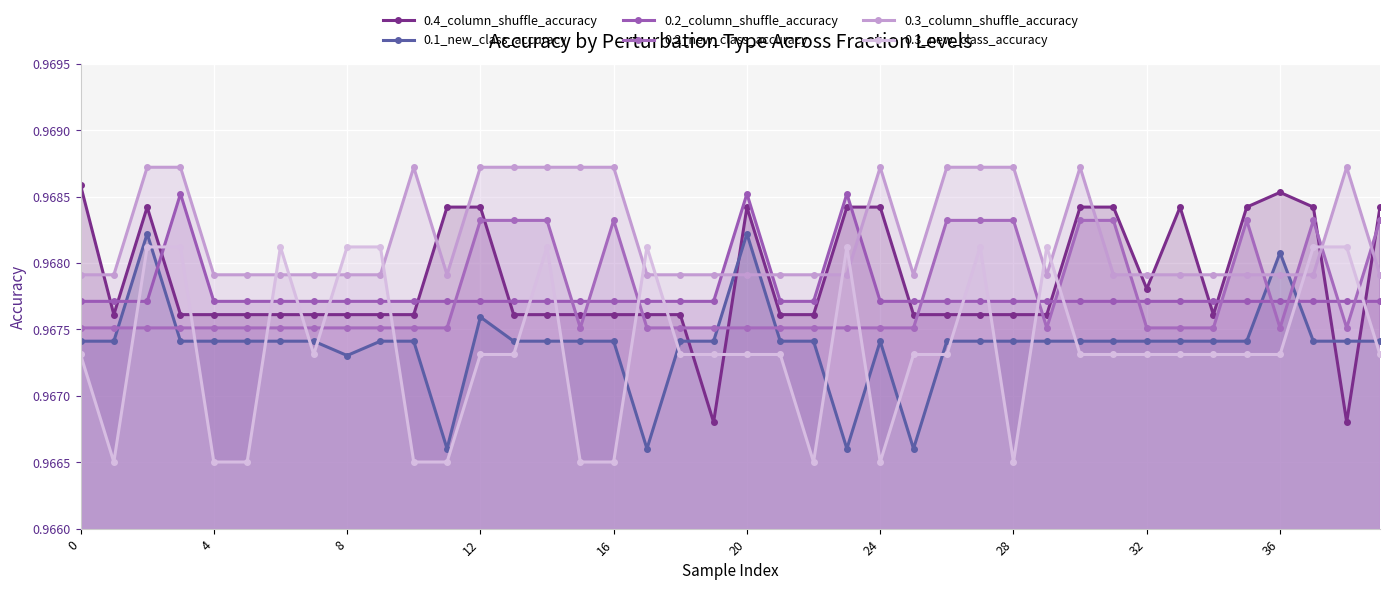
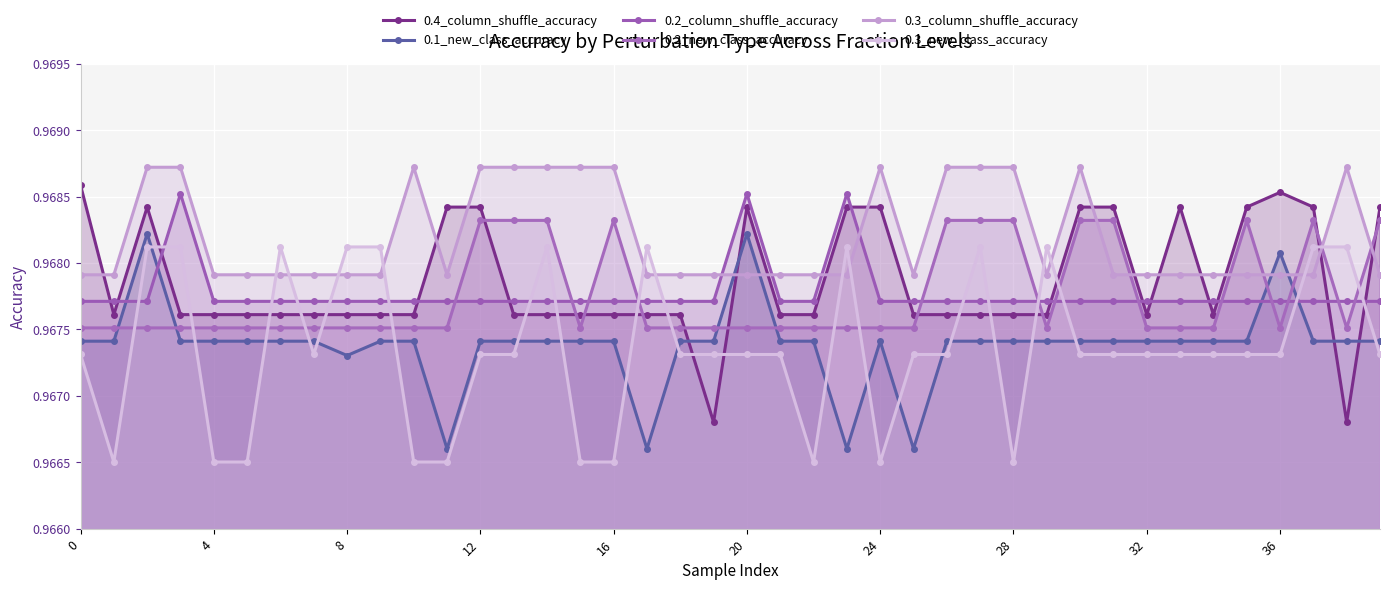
  {
    "0.4_column_shuffle_accuracy": {
      "0": 0.96859,
      "4": 0.96761,
      "8": 0.96761,
      "12": 0.96842,
      "16": 0.96761,
      "20": 0.96842,
      "24": 0.96842,
      "28": 0.96761,
-     "32": 0.96781,
+     "32": 0.96761,
      "36": 0.96853
    },
    "0.1_new_class_accuracy": {
      "0": 0.96741,
      "4": 0.96741,
      "8": 0.96730,
-     "12": 0.96759,
+     "12": 0.96741,
      "16": 0.96741,
      "20": 0.96822,
      "24": 0.96741,
      "28": 0.96741,
      "32": 0.96741,
      "36": 0.96808
    }
  }
